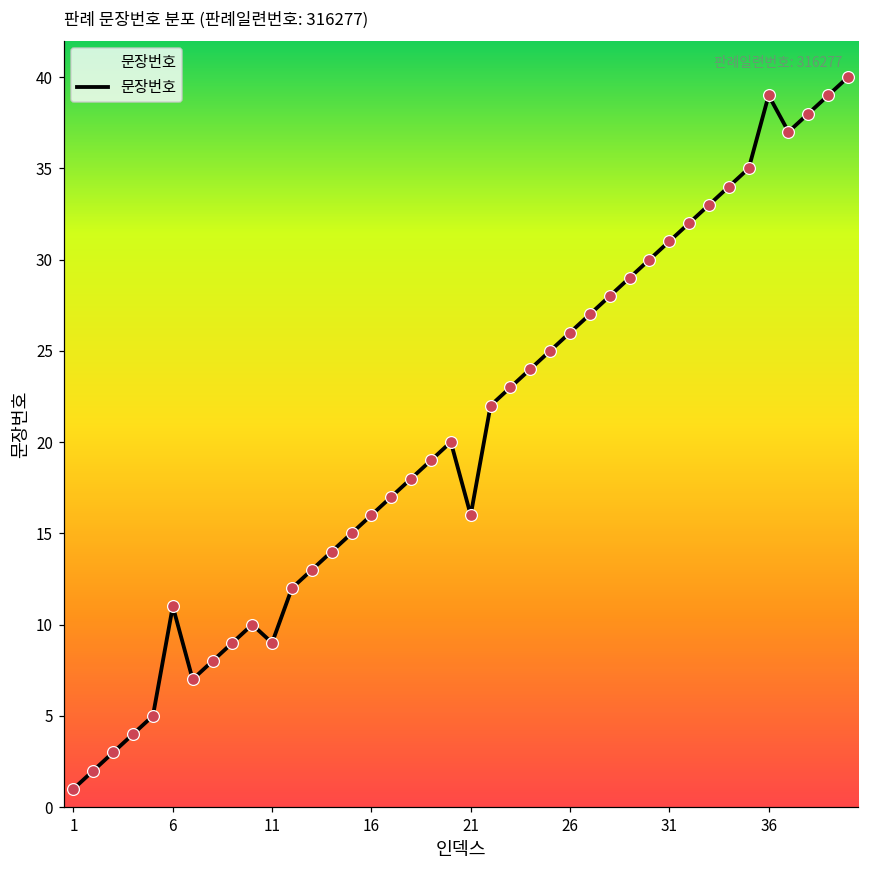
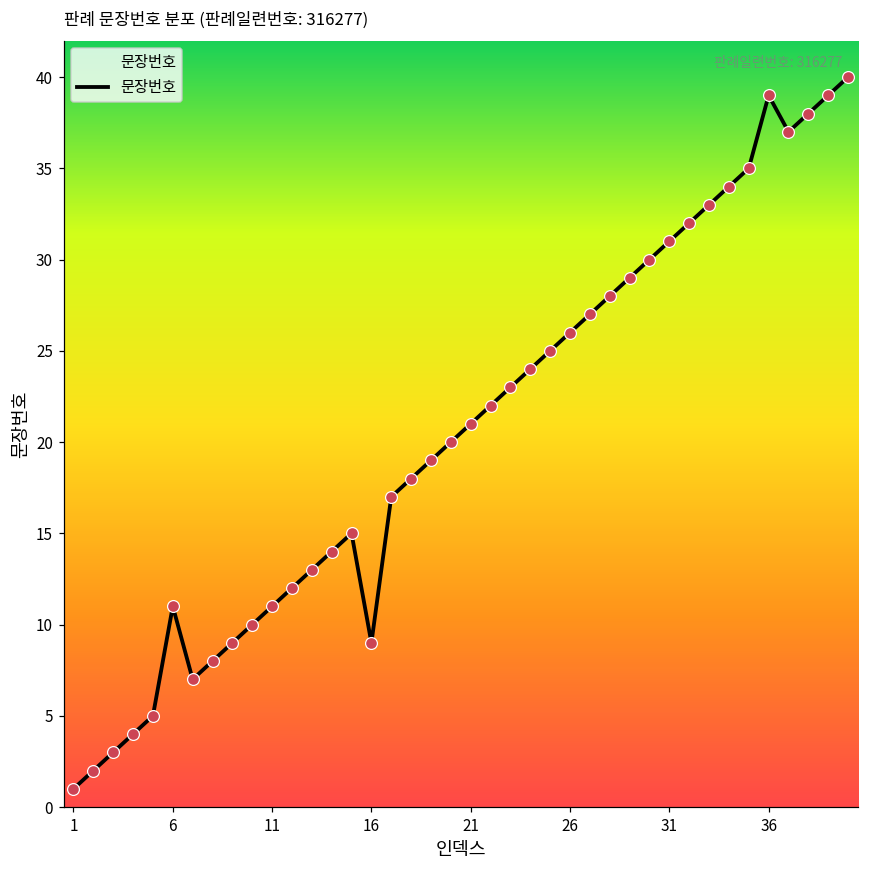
  {
    "1": 1,
    "6": 11,
-   "11": 9,
-   "16": 16,
-   "21": 16,
+   "11": 11,
+   "16": 9,
+   "21": 21,
    "26": 26,
    "31": 31,
    "36": 39
  }
